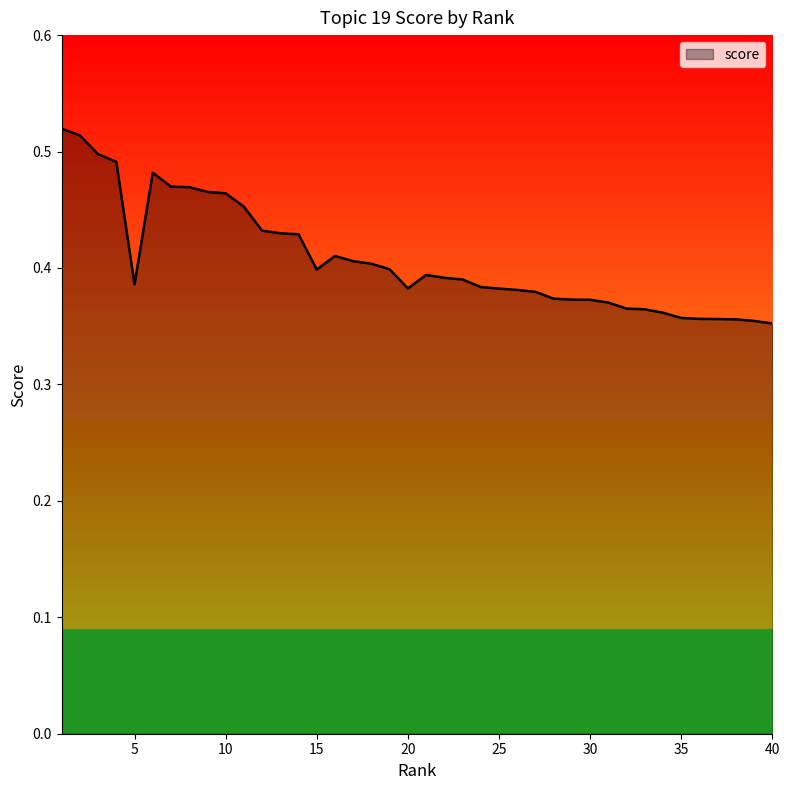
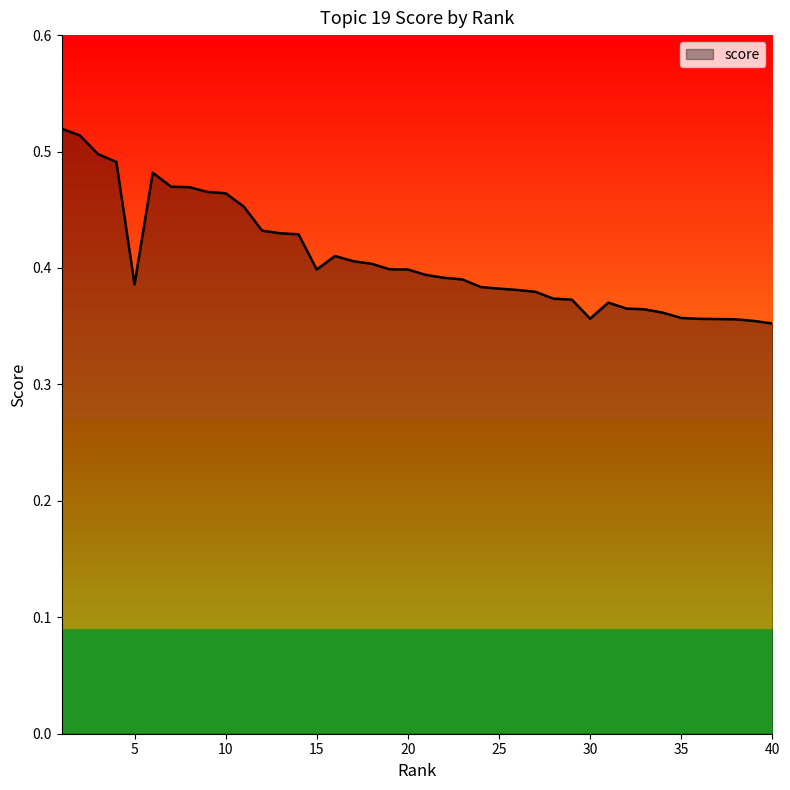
  {
    "5": 0.386,
    "10": 0.464,
    "15": 0.399,
-   "20": 0.382,
+   "20": 0.399,
    "25": 0.382,
-   "30": 0.373,
+   "30": 0.356,
    "35": 0.357,
    "40": 0.352
  }
